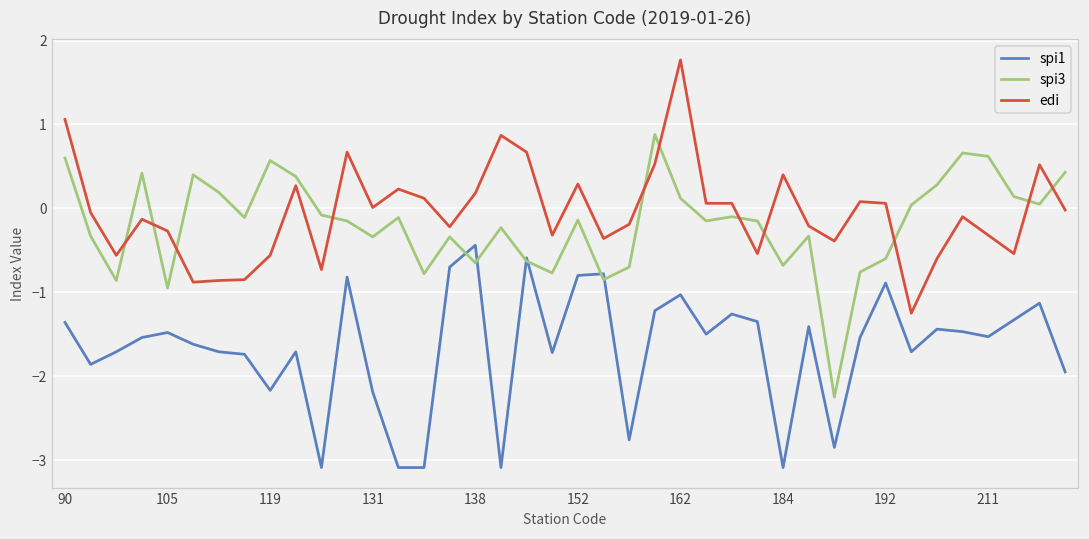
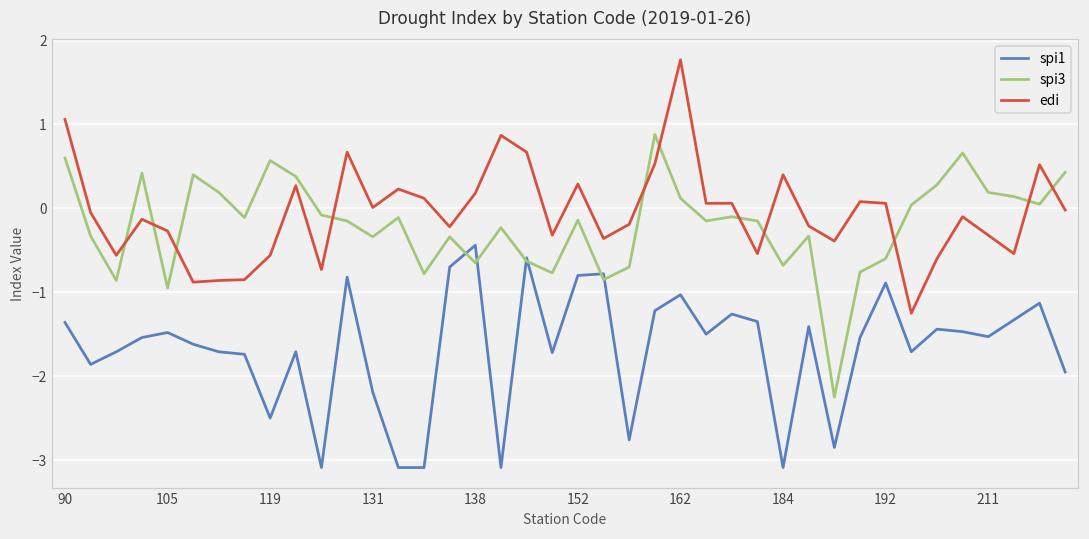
  {
    "spi1": {
      "90": -1.4,
      "105": -1.5,
-     "119": -2.2,
+     "119": -2.5,
      "131": -2.2,
      "138": -0.4,
      "152": -0.8,
      "162": -1.0,
      "184": -3.1,
      "192": -0.9,
      "211": -1.5
    },
    "spi3": {
      "90": 0.6,
      "105": -1.0,
      "119": 0.6,
      "131": -0.3,
      "138": -0.7,
      "152": -0.1,
      "162": 0.1,
      "184": -0.7,
      "192": -0.6,
-     "211": 0.6
+     "211": 0.2
    },
    "edi": {
      "90": 1.1,
      "105": -0.3,
      "119": -0.6,
      "131": 0.0,
      "138": 0.2,
      "152": 0.3,
      "162": 1.8,
      "184": 0.4,
      "192": 0.1,
      "211": -0.3
    }
  }
